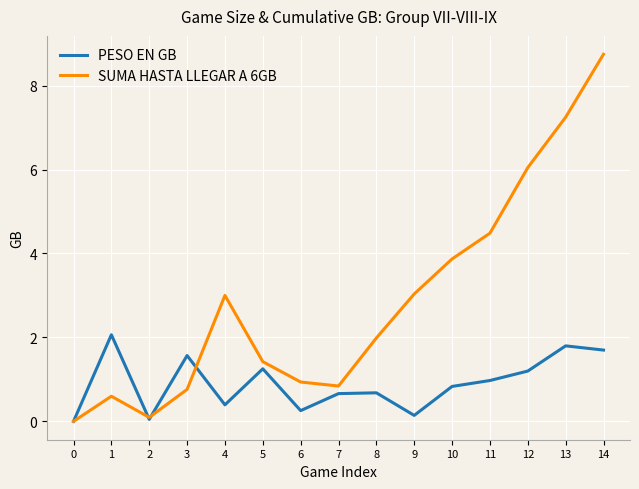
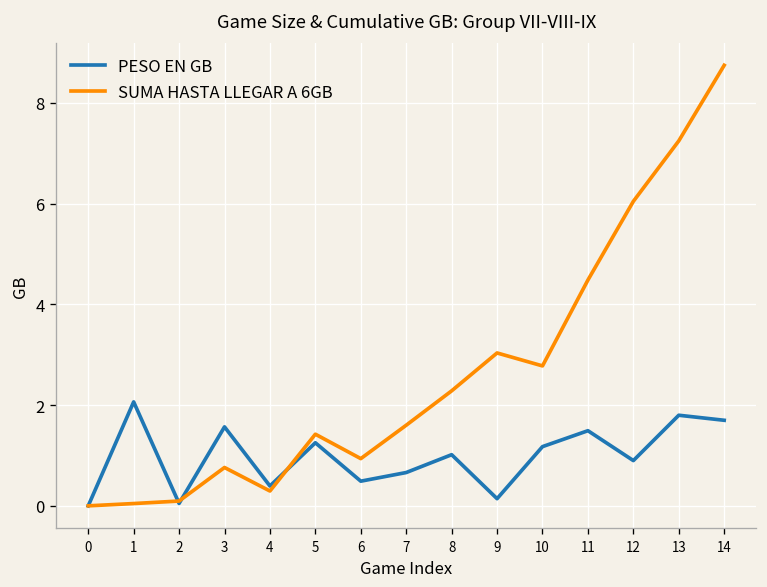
  {
    "PESO EN GB": {
      "1": 2.1,
      "3": 1.6,
      "4": 0.4,
      "5": 1.3,
-     "6": 0.3,
+     "6": 0.5,
      "7": 0.7,
-     "8": 0.7,
+     "8": 1.0,
      "9": 0.1,
-     "10": 0.8,
-     "11": 1.0,
-     "12": 1.2,
+     "10": 1.2,
+     "11": 1.5,
+     "12": 0.9,
      "13": 1.8,
      "14": 1.7
    },
    "SUMA HASTA LLEGAR A 6GB": {
-     "1": 0.6,
+     "1": 0.0,
      "3": 0.8,
-     "4": 3.0,
+     "4": 0.3,
      "5": 1.4,
      "6": 0.9,
-     "7": 0.8,
-     "8": 2.0,
+     "7": 1.6,
+     "8": 2.3,
      "9": 3.0,
-     "10": 3.9,
+     "10": 2.8,
      "11": 4.5,
      "12": 6.0,
      "13": 7.2,
      "14": 8.7
    }
  }
